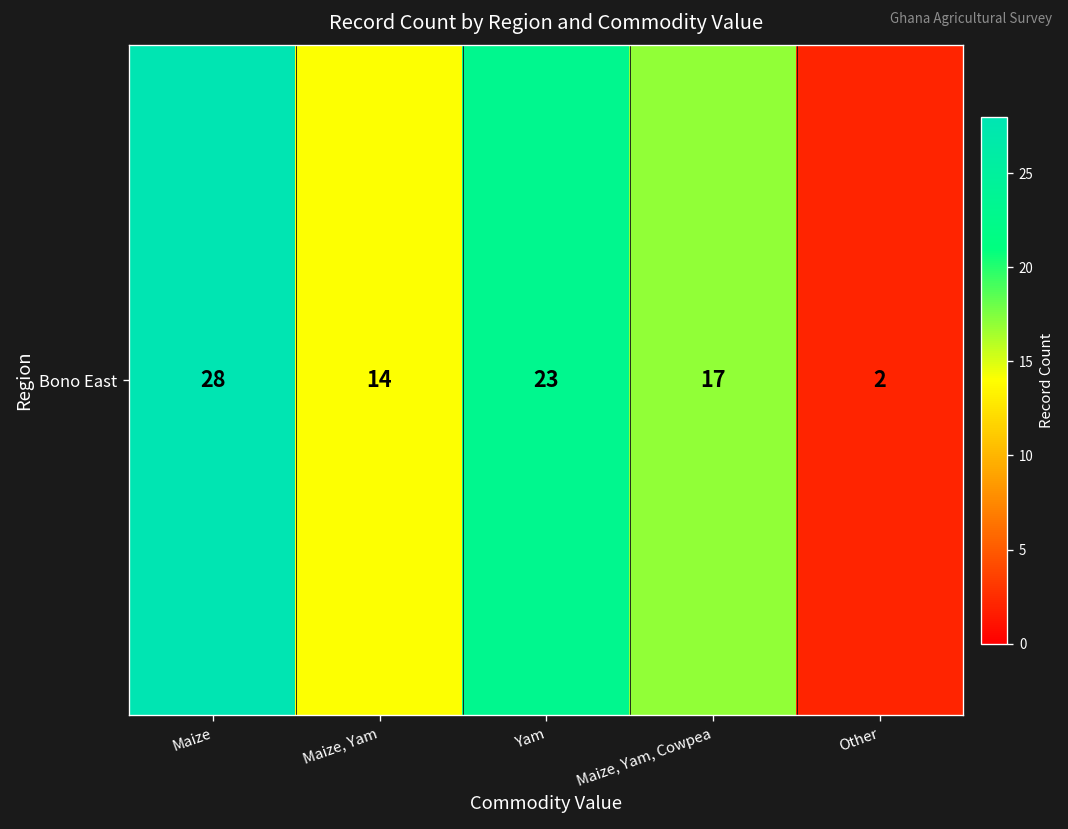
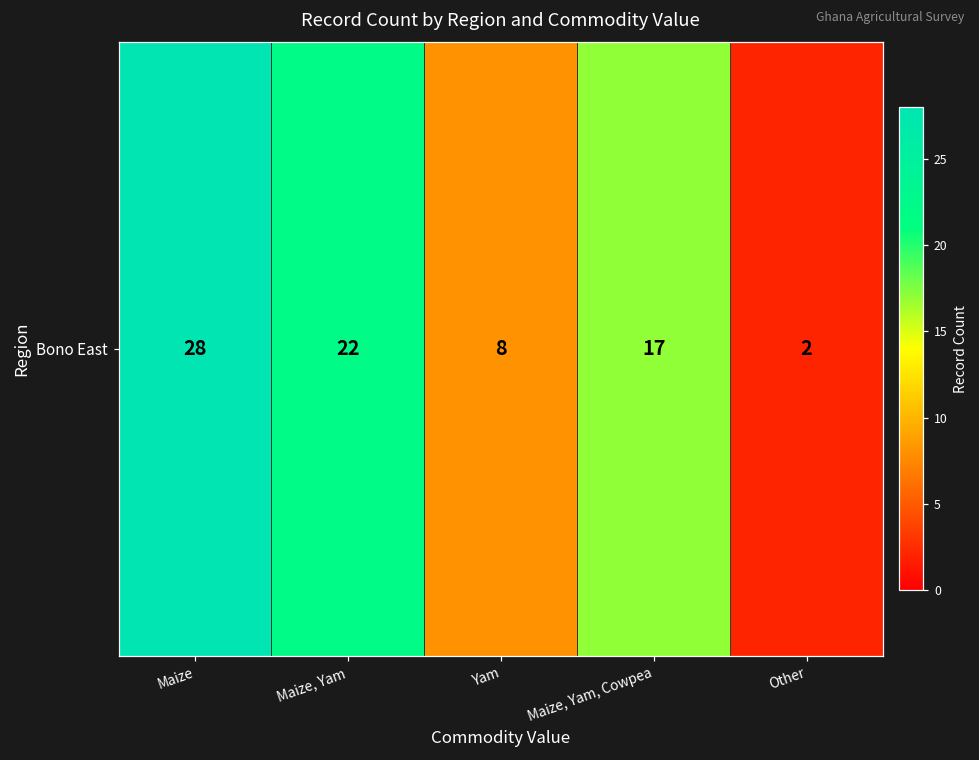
  {
    "Bono East": {
      "Maize": 28,
-     "Maize, Yam": 14,
-     "Yam": 23,
+     "Maize, Yam": 22,
+     "Yam": 8,
      "Maize, Yam, Cowpea": 17,
      "Other": 2
    }
  }
